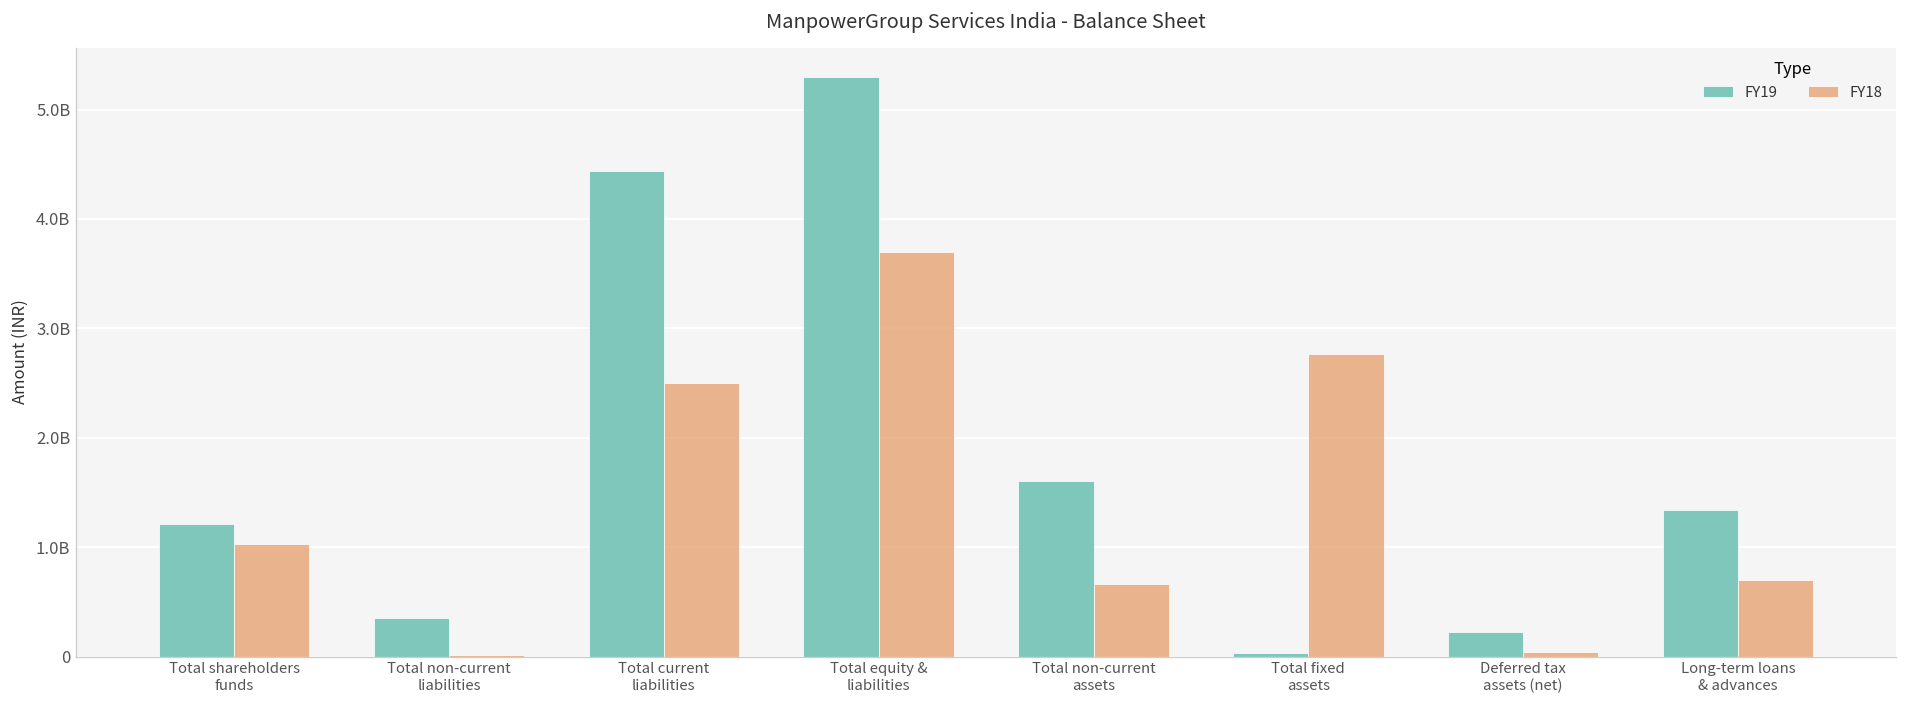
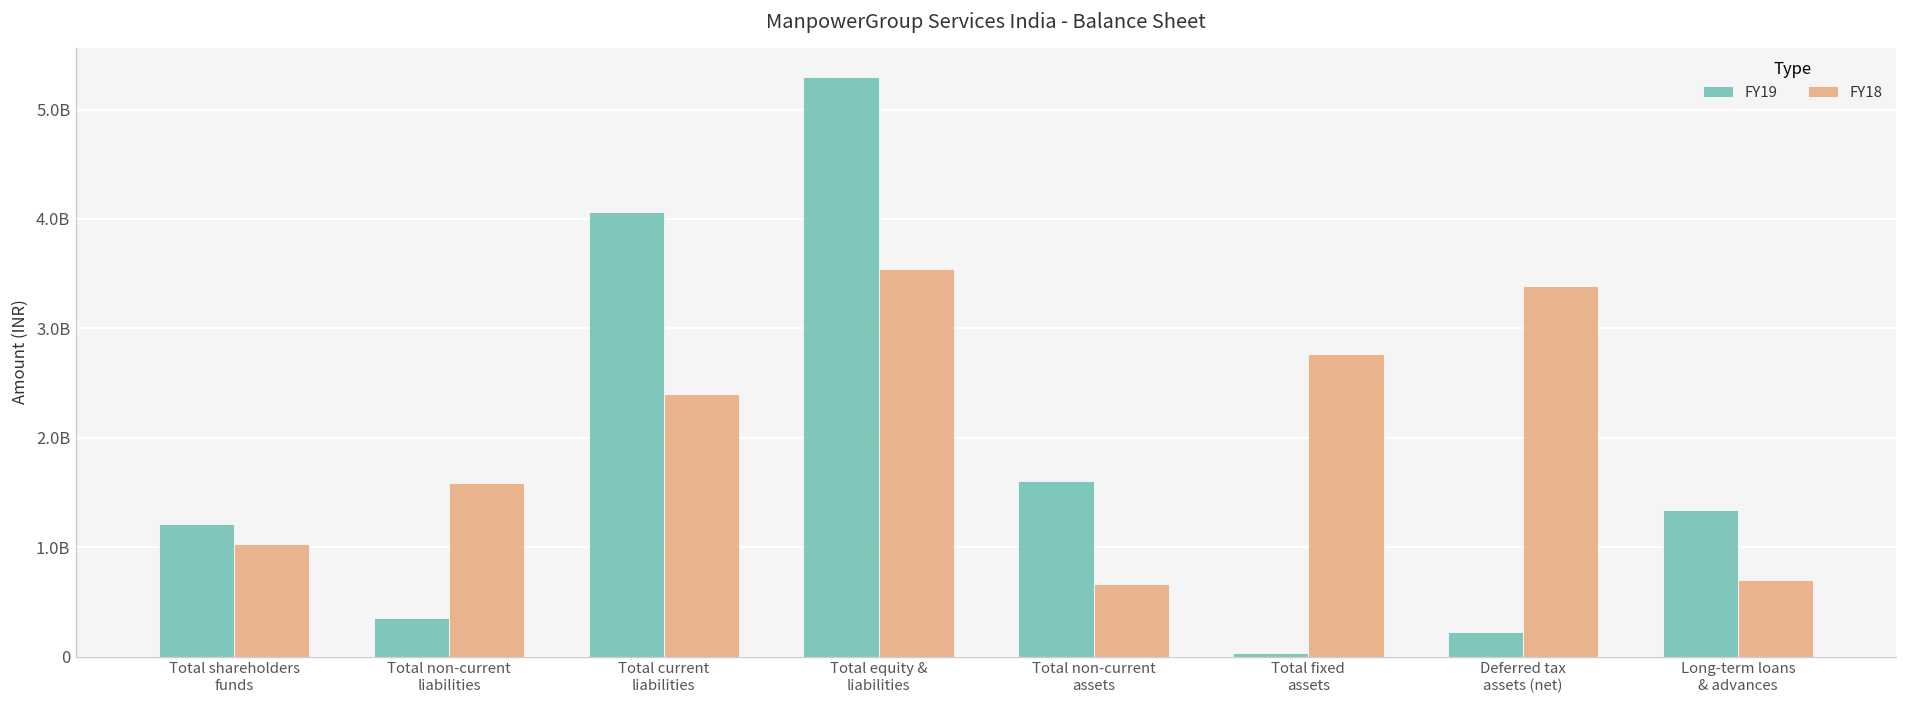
  {
    "FY19": {
      "Total shareholders funds": 1200000000,
      "Total non-current liabilities": 400000000,
-     "Total current liabilities": 4400000000,
+     "Total current liabilities": 4100000000,
      "Total equity & liabilities": 5300000000,
      "Total non-current assets": 1600000000,
      "Total fixed assets": 0,
      "Deferred tax assets (net)": 200000000,
      "Long-term loans & advances": 1300000000
    },
    "FY18": {
      "Total shareholders funds": 1000000000,
-     "Total non-current liabilities": 0,
-     "Total current liabilities": 2500000000,
-     "Total equity & liabilities": 3700000000,
+     "Total non-current liabilities": 1600000000,
+     "Total current liabilities": 2400000000,
+     "Total equity & liabilities": 3500000000,
      "Total non-current assets": 700000000,
      "Total fixed assets": 2800000000,
-     "Deferred tax assets (net)": 0,
+     "Deferred tax assets (net)": 3400000000,
      "Long-term loans & advances": 700000000
    }
  }
